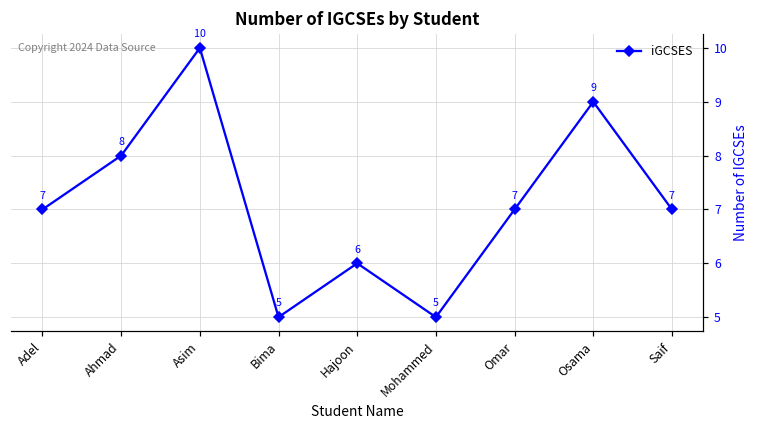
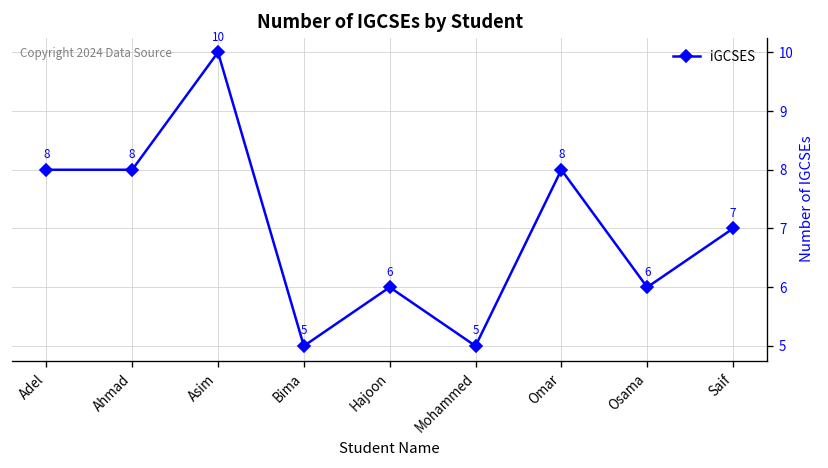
  {
-   "Adel": 7,
+   "Adel": 8,
    "Ahmad": 8,
    "Asim": 10,
    "Bima": 5,
    "Hajoon": 6,
    "Mohammed": 5,
-   "Omar": 7,
-   "Osama": 9,
+   "Omar": 8,
+   "Osama": 6,
    "Saif": 7
  }
